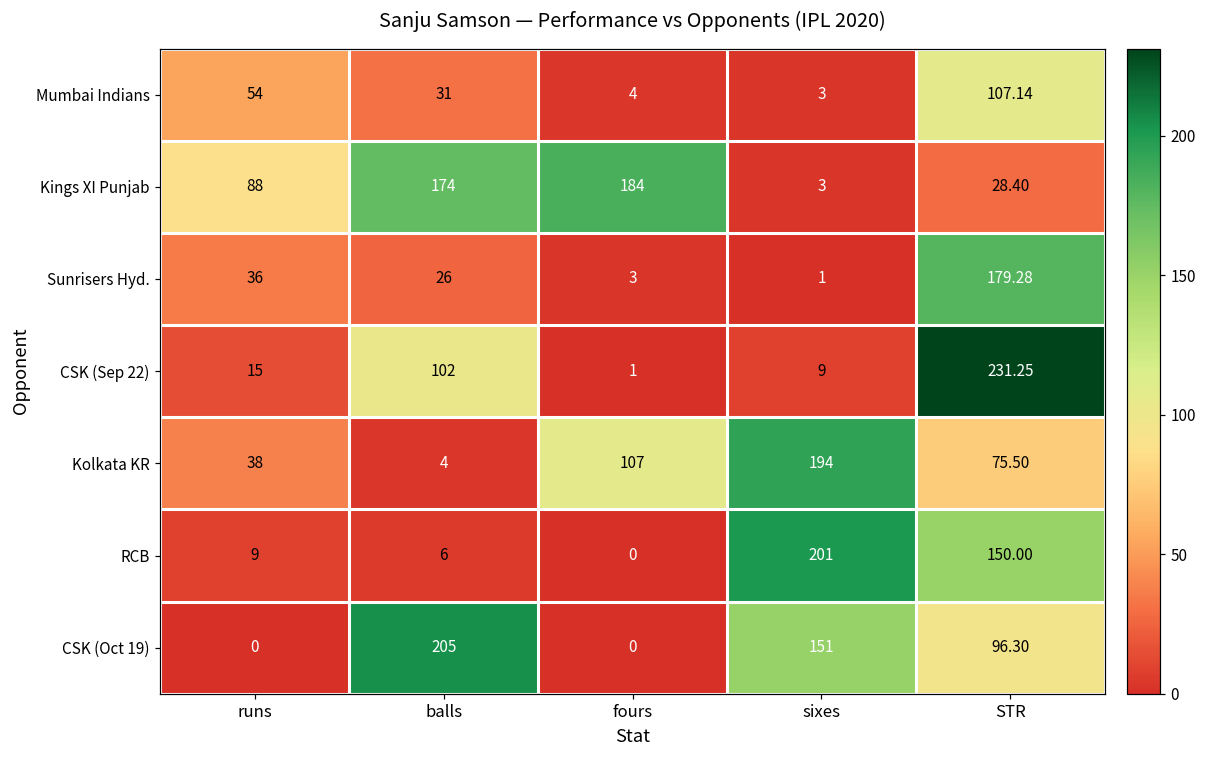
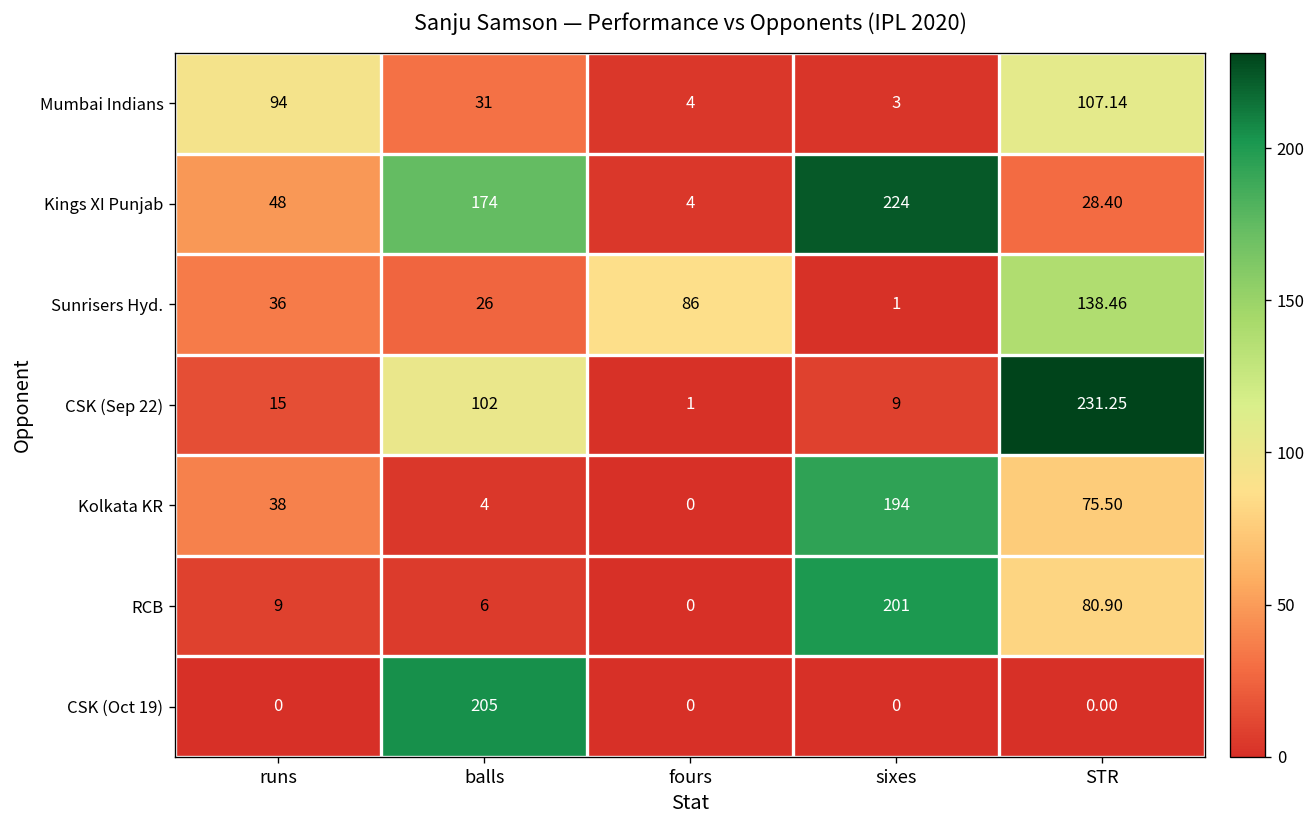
  {
    "Mumbai Indians": {
-     "runs": 54,
+     "runs": 94,
      "balls": 31,
      "fours": 4,
      "sixes": 3,
      "STR": 107.14
    },
    "Kings XI Punjab": {
-     "runs": 88,
+     "runs": 48,
      "balls": 174,
-     "fours": 184,
-     "sixes": 3,
+     "fours": 4,
+     "sixes": 224,
      "STR": 28.40
    },
    "Sunrisers Hyd.": {
      "runs": 36,
      "balls": 26,
-     "fours": 3,
+     "fours": 86,
      "sixes": 1,
-     "STR": 179.28
+     "STR": 138.46
    },
    "CSK (Sep 22)": {
      "runs": 15,
      "balls": 102,
      "fours": 1,
      "sixes": 9,
      "STR": 231.25
    },
    "Kolkata KR": {
      "runs": 38,
      "balls": 4,
-     "fours": 107,
+     "fours": 0,
      "sixes": 194,
      "STR": 75.50
    },
    "RCB": {
      "runs": 9,
      "balls": 6,
      "fours": 0,
      "sixes": 201,
-     "STR": 150.00
+     "STR": 80.90
    },
    "CSK (Oct 19)": {
      "runs": 0,
      "balls": 205,
      "fours": 0,
-     "sixes": 151,
-     "STR": 96.30
+     "sixes": 0,
+     "STR": 0.00
    }
  }
